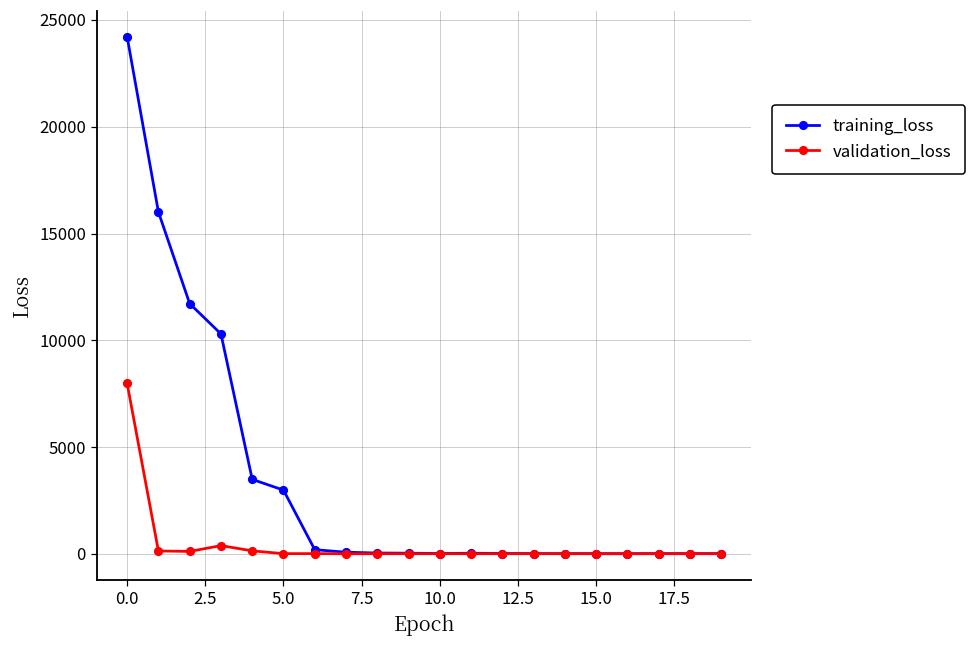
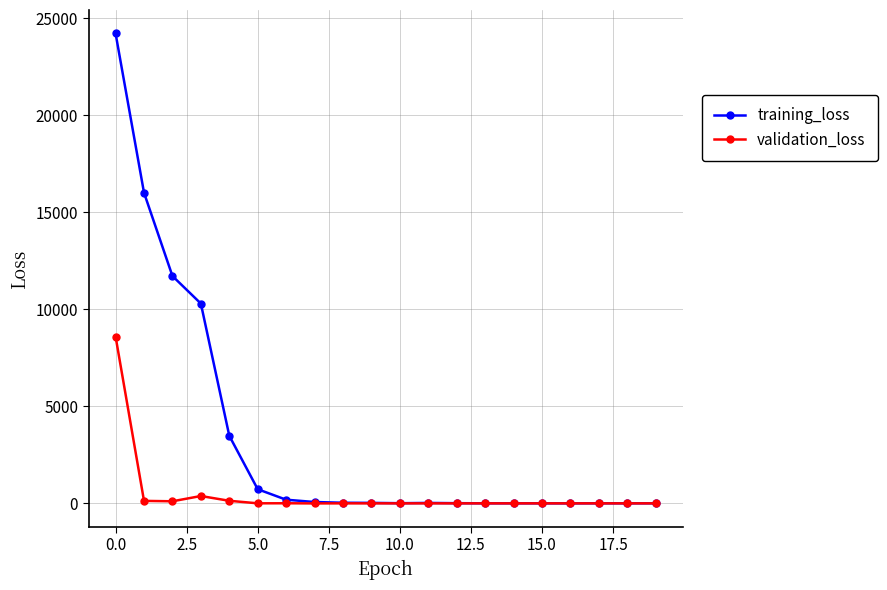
  {
    "training_loss": {
      "0.0": 24200,
-     "5.0": 3000
+     "5.0": 700
    },
    "validation_loss": {
-     "0.0": 8000,
+     "0.0": 8600,
      "5.0": 0
    }
  }
